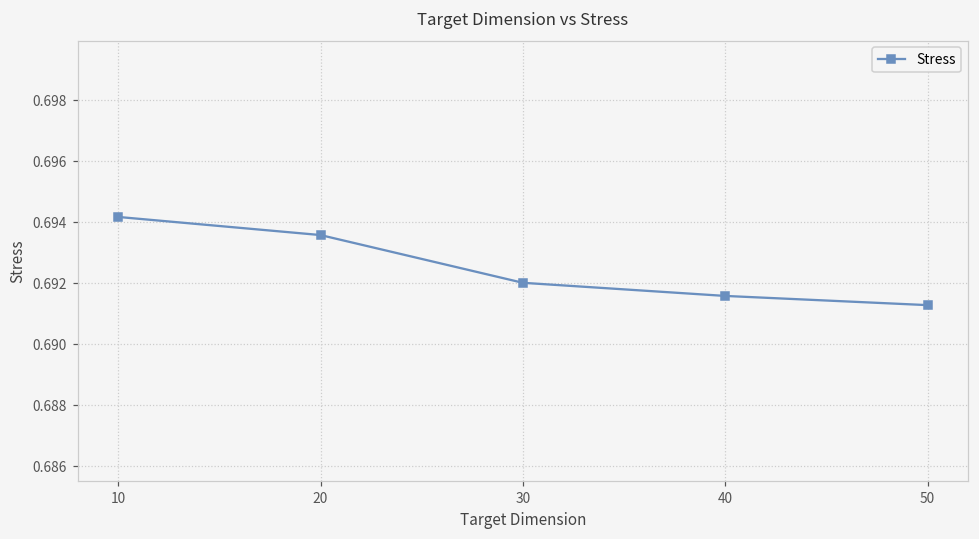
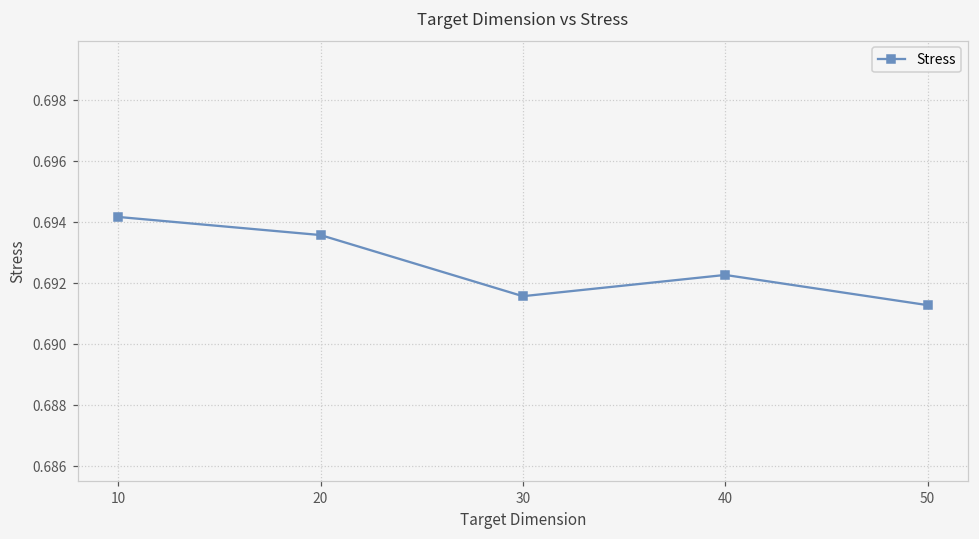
  {
    "10": 0.6942,
    "20": 0.6936,
-   "30": 0.6920,
-   "40": 0.6916,
+   "30": 0.6916,
+   "40": 0.6923,
    "50": 0.6913
  }
